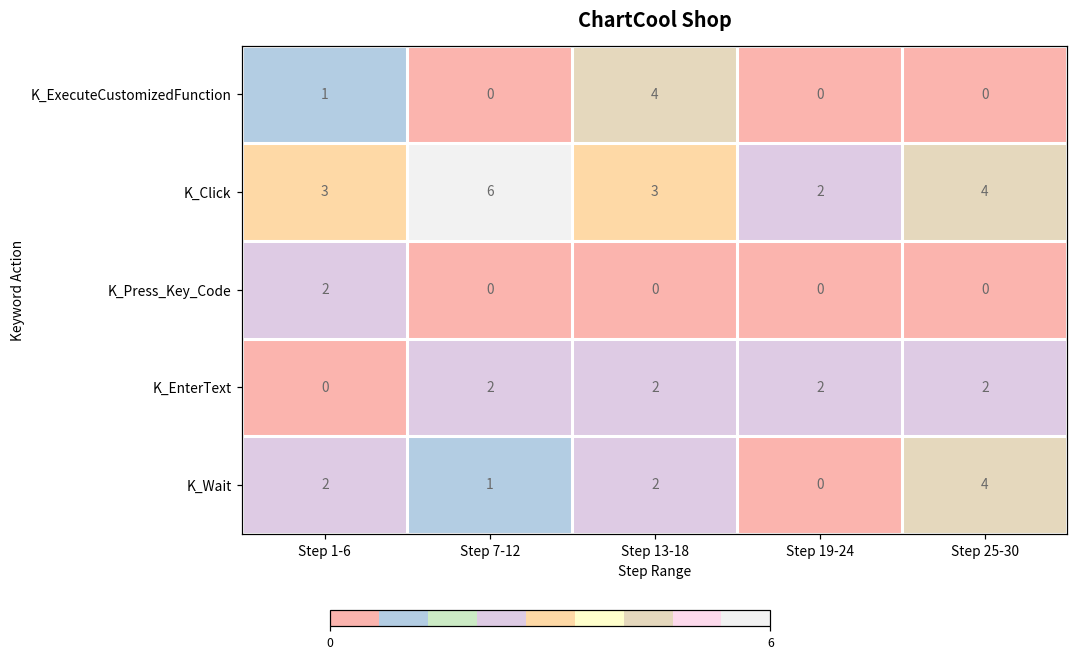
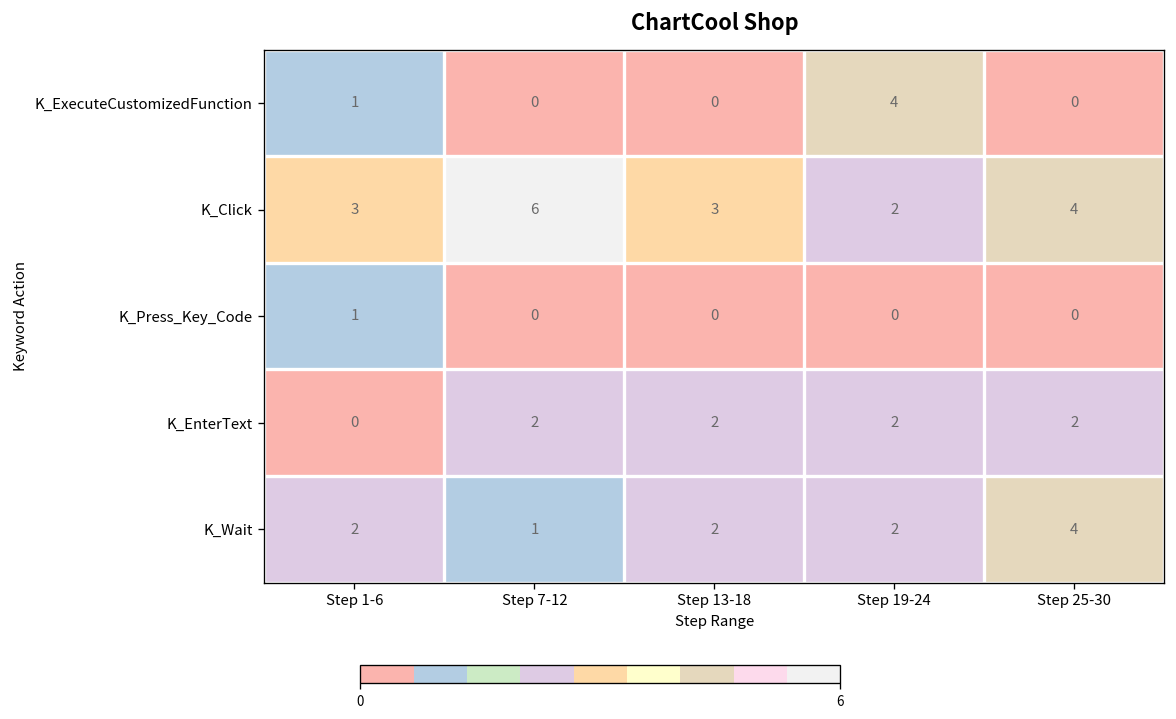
  {
    "ChartCool Shop": {
      "K_ExecuteCustomizedFunction": {
        "Step 1-6": 1,
        "Step 7-12": 0,
-       "Step 13-18": 4,
-       "Step 19-24": 0,
+       "Step 13-18": 0,
+       "Step 19-24": 4,
        "Step 25-30": 0
      },
      "K_Click": {
        "Step 1-6": 3,
        "Step 7-12": 6,
        "Step 13-18": 3,
        "Step 19-24": 2,
        "Step 25-30": 4
      },
      "K_Press_Key_Code": {
-       "Step 1-6": 2,
+       "Step 1-6": 1,
        "Step 7-12": 0,
        "Step 13-18": 0,
        "Step 19-24": 0,
        "Step 25-30": 0
      },
      "K_EnterText": {
        "Step 1-6": 0,
        "Step 7-12": 2,
        "Step 13-18": 2,
        "Step 19-24": 2,
        "Step 25-30": 2
      },
      "K_Wait": {
        "Step 1-6": 2,
        "Step 7-12": 1,
        "Step 13-18": 2,
-       "Step 19-24": 0,
+       "Step 19-24": 2,
        "Step 25-30": 4
      }
    }
  }
